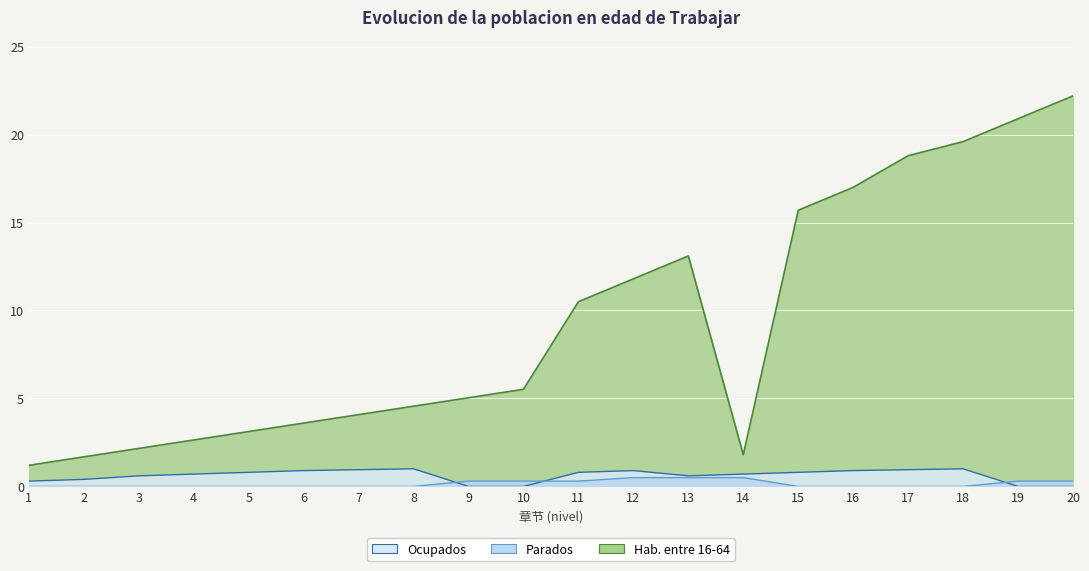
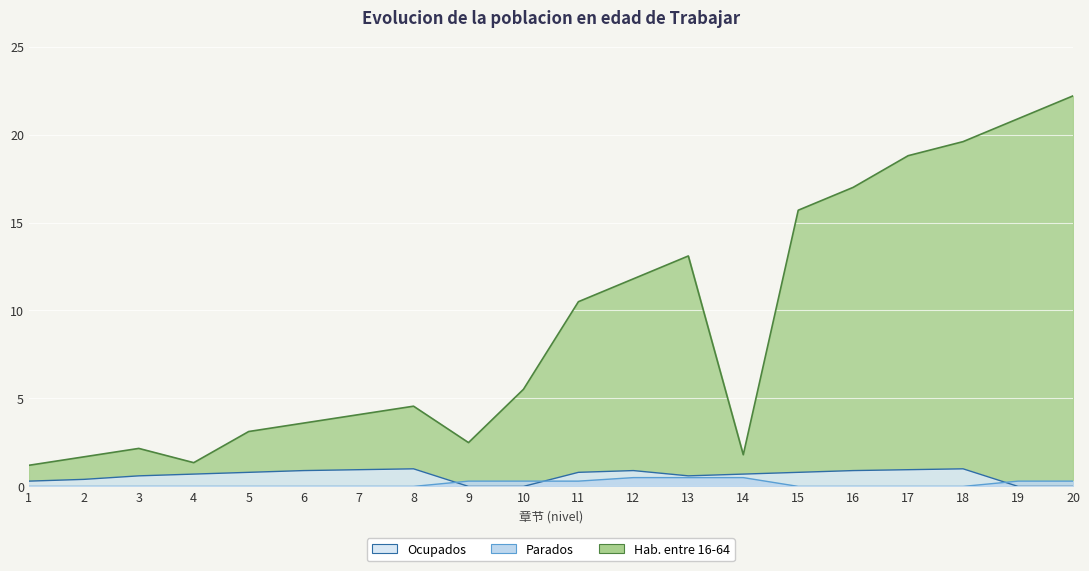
  {
    "Hab. entre 16-64": {
      "1": 1.2,
      "2": 1.7,
      "3": 2.2,
-     "4": 2.6,
+     "4": 1.4,
      "5": 3.1,
      "6": 3.6,
      "7": 4.1,
      "8": 4.6,
-     "9": 5.0,
+     "9": 2.5,
      "10": 5.5,
      "11": 10.5,
      "12": 11.8,
      "13": 13.1,
      "14": 1.8,
      "15": 15.7,
      "16": 17.0,
      "17": 18.8,
      "18": 19.6,
      "19": 20.9,
      "20": 22.2
    }
  }
